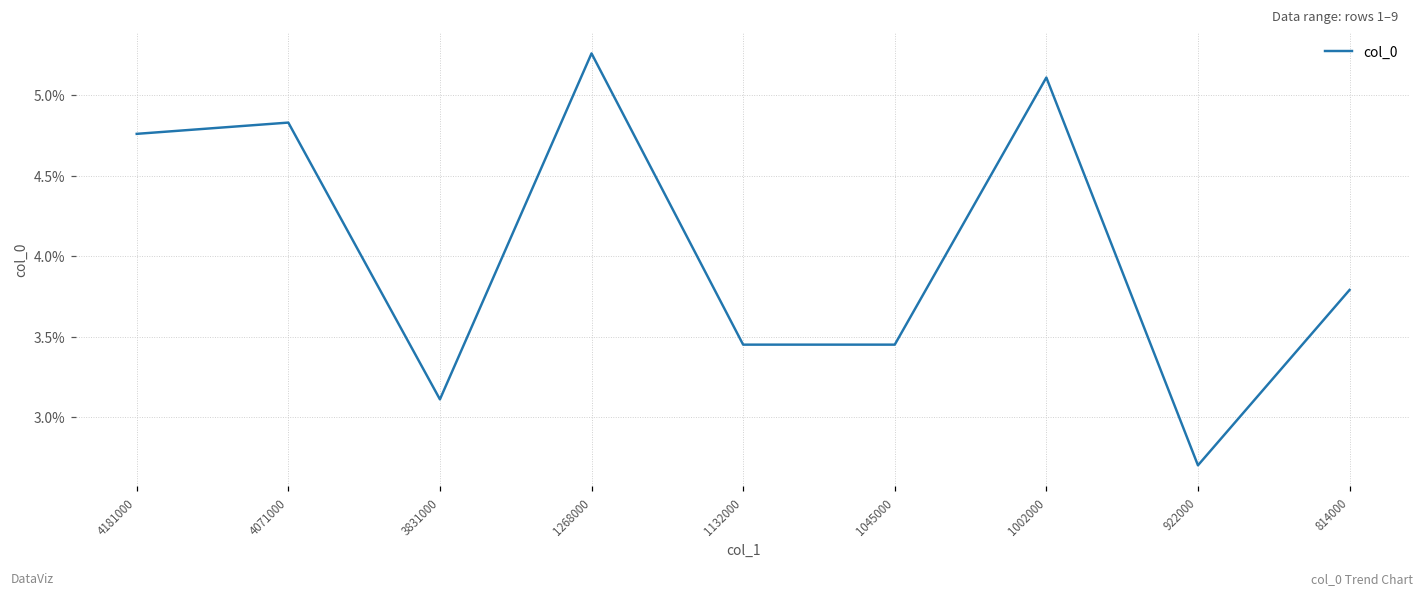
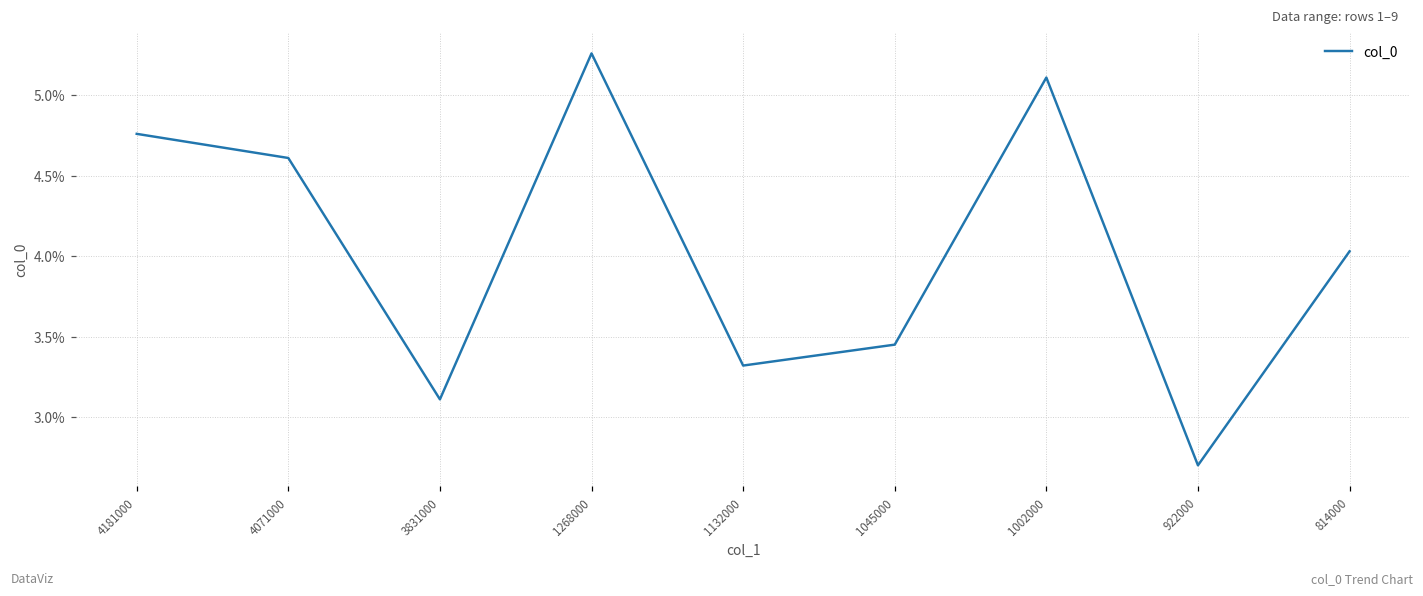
  {
    "4181000": "4.76%",
-   "4071000": "4.83%",
+   "4071000": "4.61%",
    "3831000": "3.11%",
    "1268000": "5.26%",
-   "1132000": "3.45%",
+   "1132000": "3.32%",
    "1045000": "3.45%",
    "1002000": "5.11%",
    "922000": "2.70%",
-   "814000": "3.79%"
+   "814000": "4.03%"
  }
